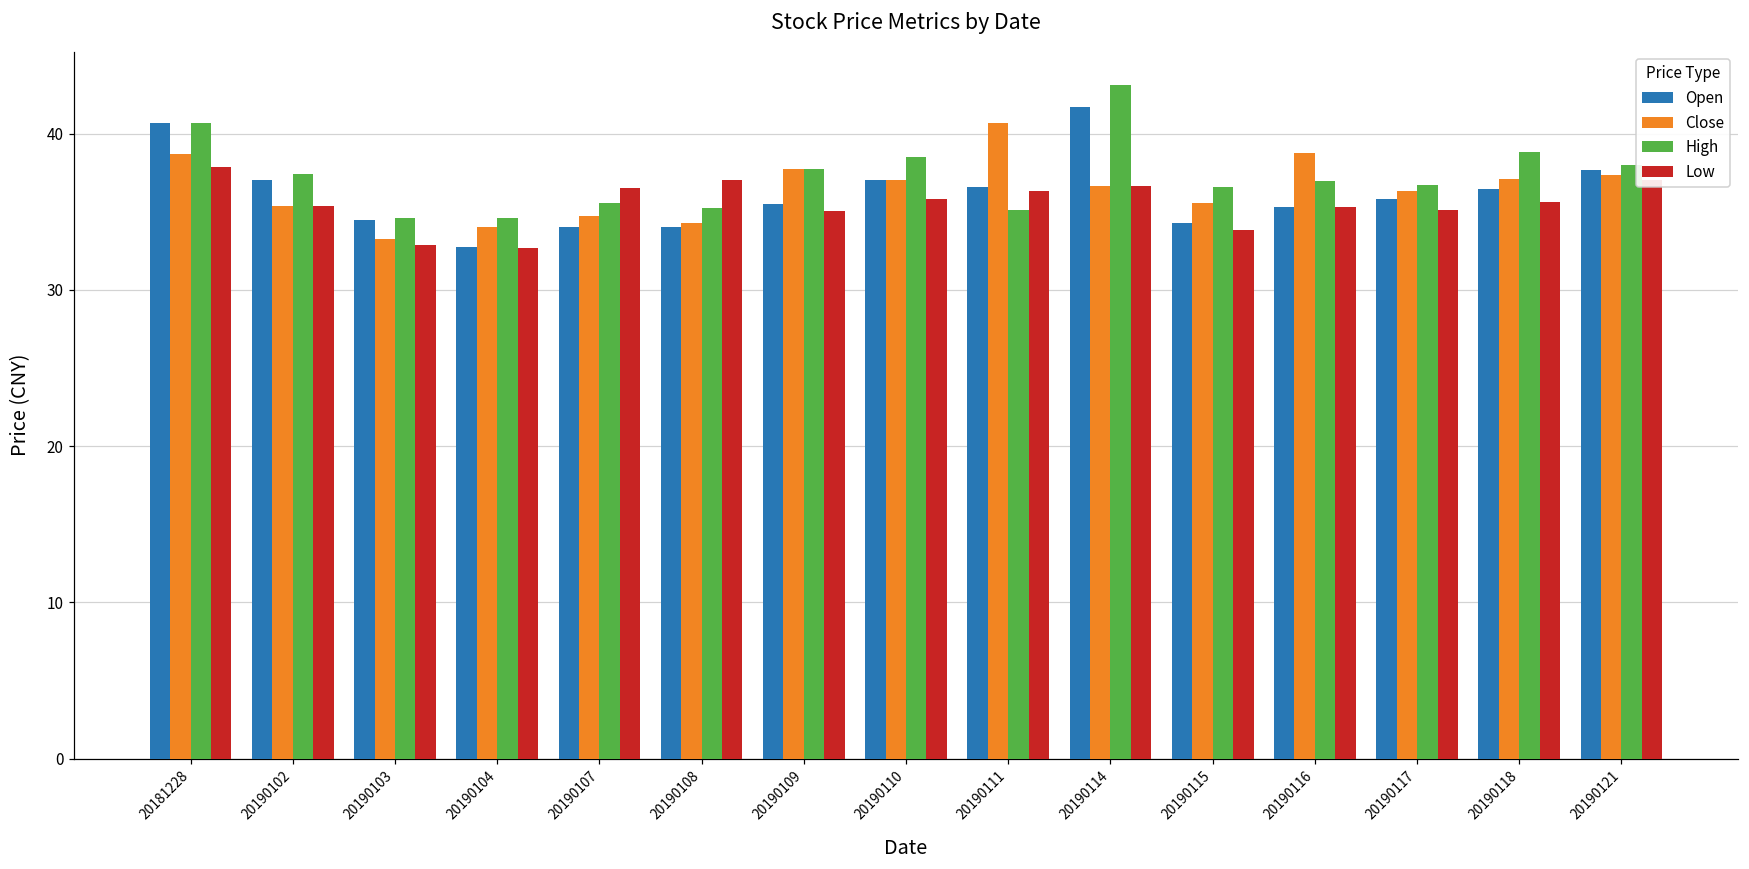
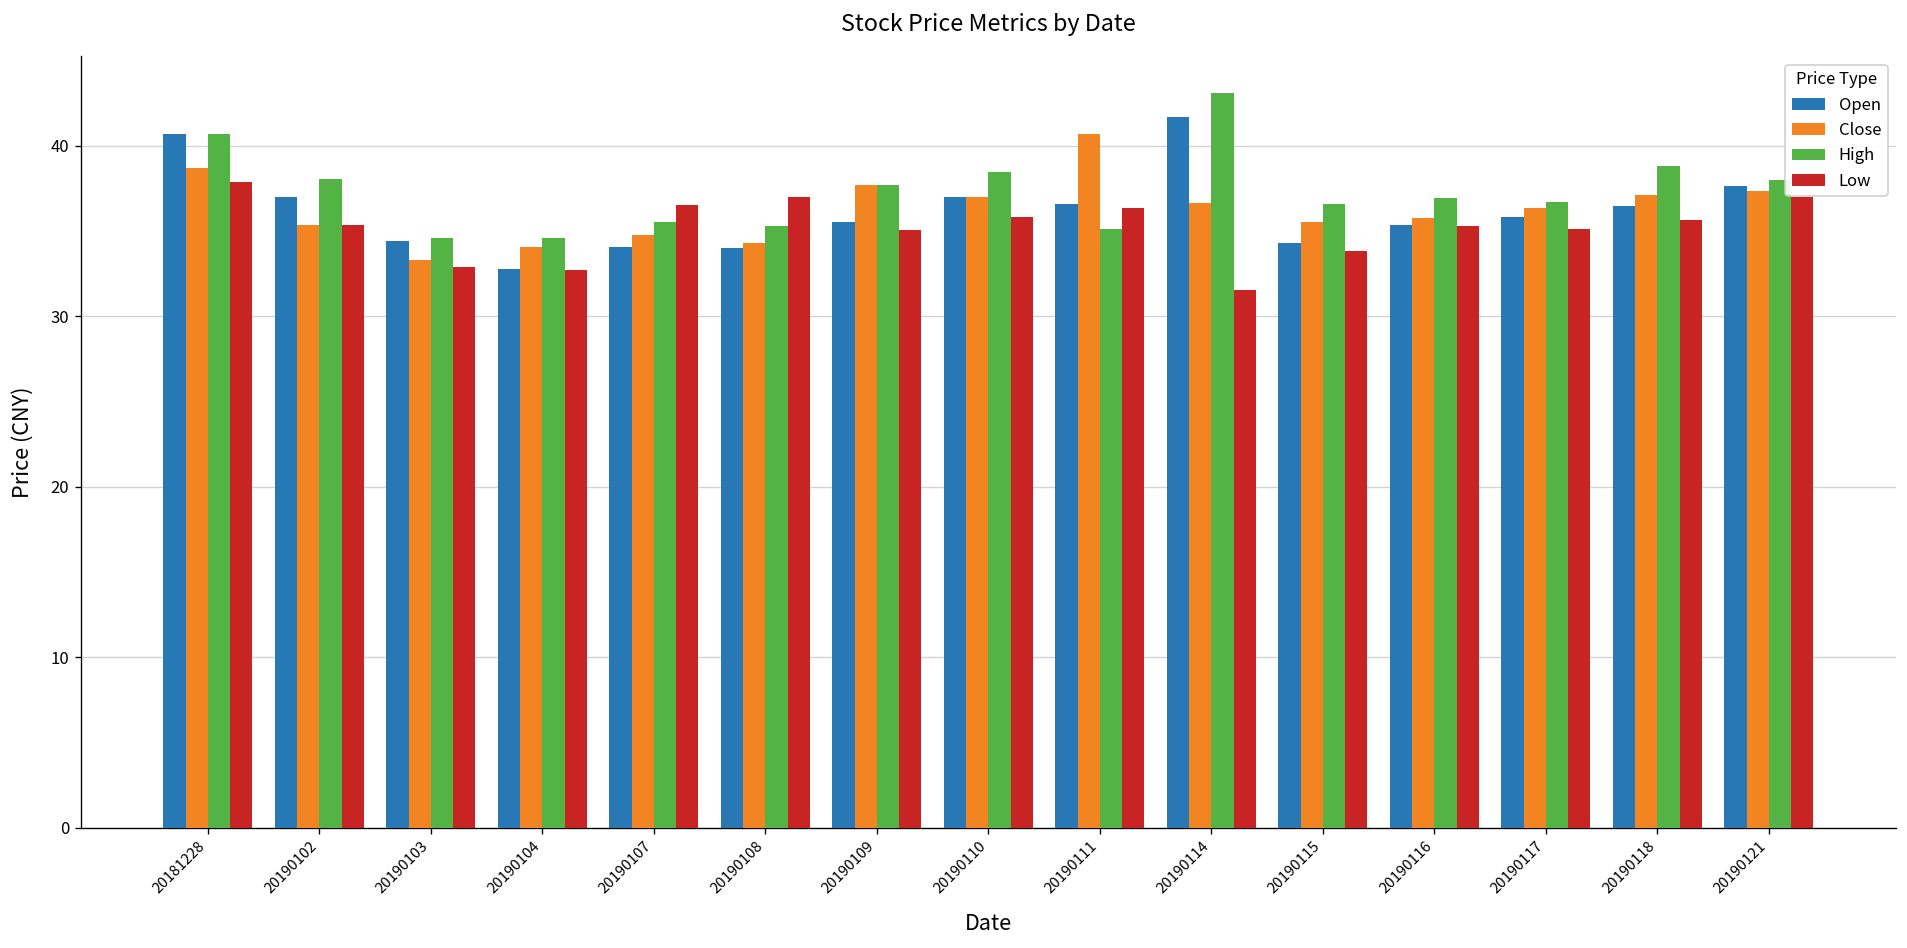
  {
    "Open": {
      "20181228": 40.7,
      "20190102": 37.0,
      "20190103": 34.4,
      "20190104": 32.8,
      "20190107": 34.0,
      "20190108": 34.0,
      "20190109": 35.5,
      "20190110": 37.0,
      "20190111": 36.6,
      "20190114": 41.7,
      "20190115": 34.3,
      "20190116": 35.3,
      "20190117": 35.8,
      "20190118": 36.5,
      "20190121": 37.7
    },
    "Close": {
      "20181228": 38.7,
      "20190102": 35.4,
      "20190103": 33.3,
      "20190104": 34.0,
      "20190107": 34.8,
      "20190108": 34.3,
      "20190109": 37.7,
      "20190110": 37.0,
      "20190111": 40.7,
      "20190114": 36.6,
      "20190115": 35.5,
-     "20190116": 38.8,
+     "20190116": 35.7,
      "20190117": 36.4,
      "20190118": 37.1,
      "20190121": 37.4
    },
    "High": {
      "20181228": 40.7,
-     "20190102": 37.4,
+     "20190102": 38.1,
      "20190103": 34.6,
      "20190104": 34.6,
      "20190107": 35.5,
      "20190108": 35.3,
      "20190109": 37.7,
      "20190110": 38.5,
      "20190111": 35.1,
      "20190114": 43.1,
      "20190115": 36.6,
      "20190116": 37.0,
      "20190117": 36.7,
      "20190118": 38.8,
      "20190121": 38.0
    },
    "Low": {
      "20181228": 37.9,
      "20190102": 35.4,
      "20190103": 32.9,
      "20190104": 32.7,
      "20190107": 36.5,
      "20190108": 37.0,
      "20190109": 35.1,
      "20190110": 35.8,
      "20190111": 36.4,
-     "20190114": 36.6,
+     "20190114": 31.5,
      "20190115": 33.8,
      "20190116": 35.3,
      "20190117": 35.1,
      "20190118": 35.6,
      "20190121": 37.0
    }
  }
